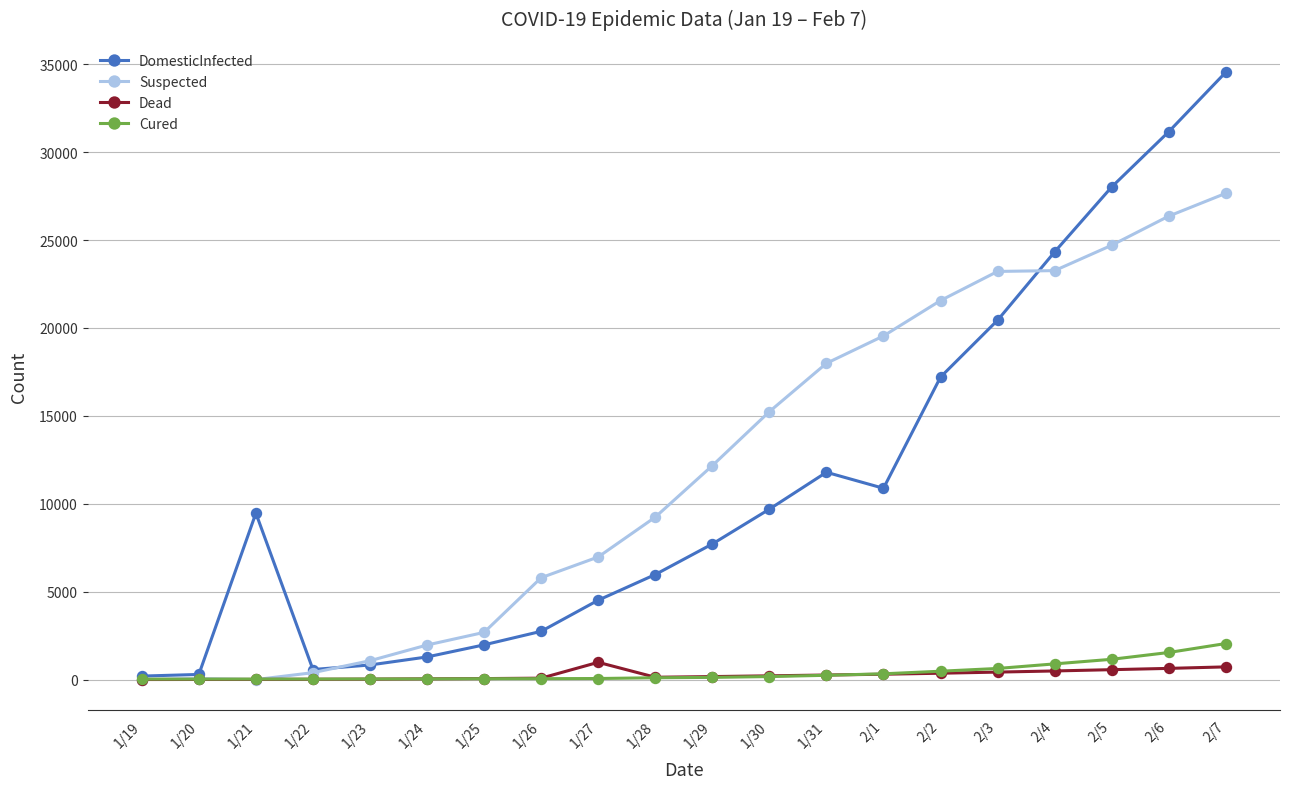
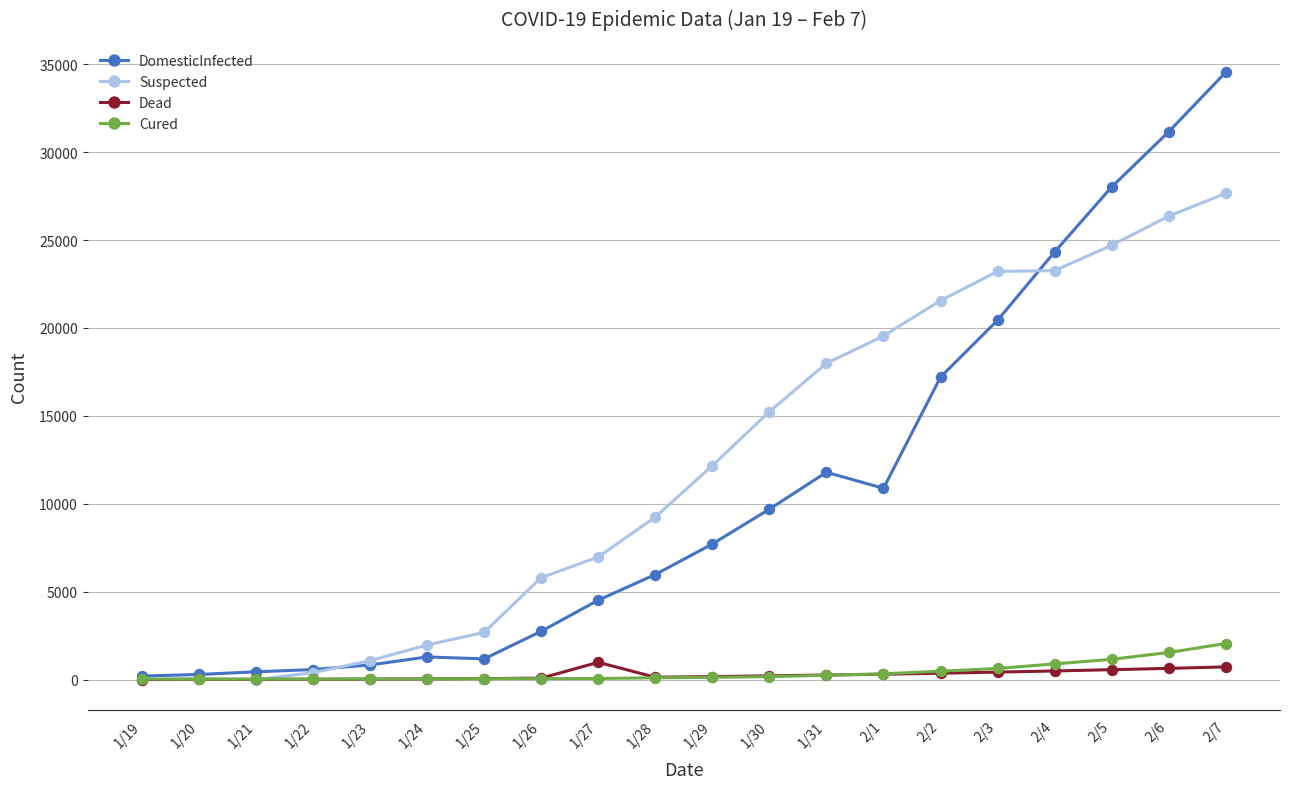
  {
    "DomesticInfected": {
      "1/19": 200,
      "1/20": 300,
-     "1/21": 9500,
+     "1/21": 400,
      "1/22": 600,
      "1/23": 800,
      "1/24": 1300,
-     "1/25": 2000,
+     "1/25": 1200,
      "1/26": 2700,
      "1/27": 4500,
      "1/28": 6000,
      "1/29": 7700,
      "1/30": 9700,
      "1/31": 11800,
      "2/1": 10900,
      "2/2": 17200,
      "2/3": 20400,
      "2/4": 24300,
      "2/5": 28000,
      "2/6": 31200,
      "2/7": 34500
    },
    "Suspected": {
      "1/22": 400,
      "1/23": 1100,
      "1/24": 2000,
      "1/25": 2700,
      "1/26": 5800,
      "1/27": 7000,
      "1/28": 9200,
      "1/29": 12200,
      "1/30": 15200,
      "1/31": 18000,
      "2/1": 19500,
      "2/2": 21600,
      "2/3": 23200,
      "2/4": 23300,
      "2/5": 24700,
      "2/6": 26400,
      "2/7": 27700
    },
    "Dead": {
      "1/27": 1000,
      "2/3": 400,
      "2/4": 500,
      "2/5": 600,
      "2/6": 600,
      "2/7": 700
    },
    "Cured": {
      "1/27": 100,
      "2/3": 600,
      "2/4": 900,
      "2/5": 1200,
      "2/6": 1500,
      "2/7": 2100
    }
  }
